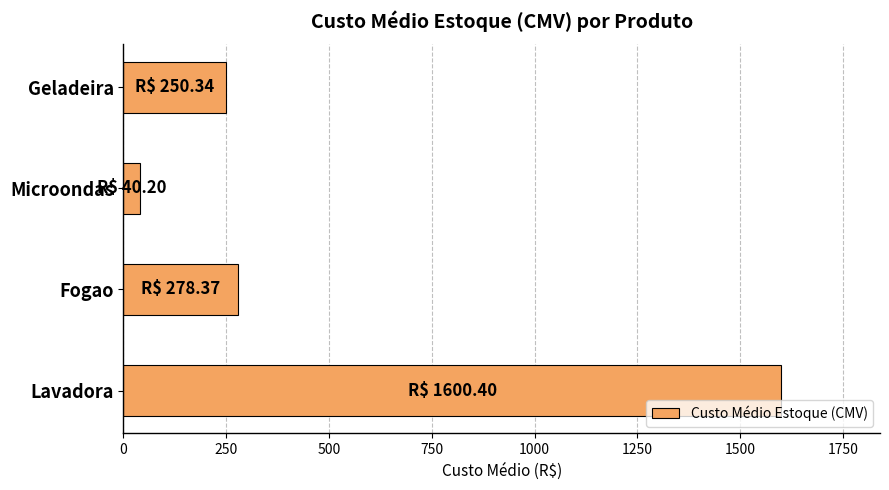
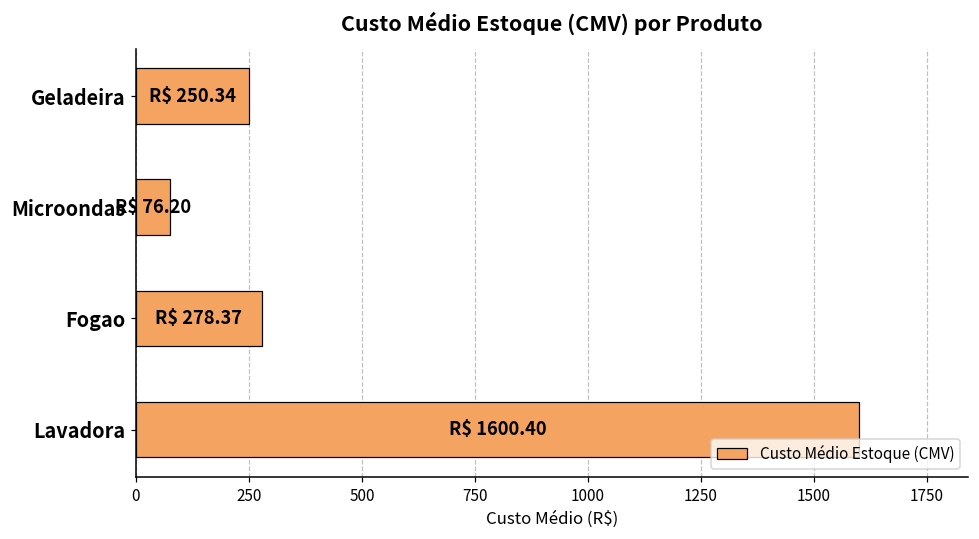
  {
    "Geladeira": 250.34,
-   "Microondas": 40.20,
+   "Microondas": 76.20,
    "Fogao": 278.37,
    "Lavadora": 1600.40
  }
